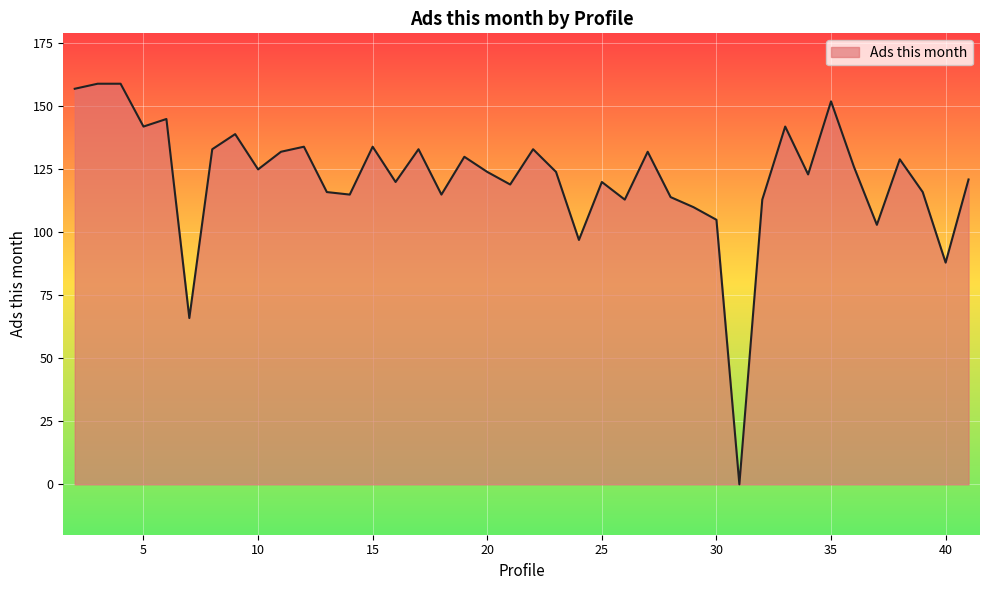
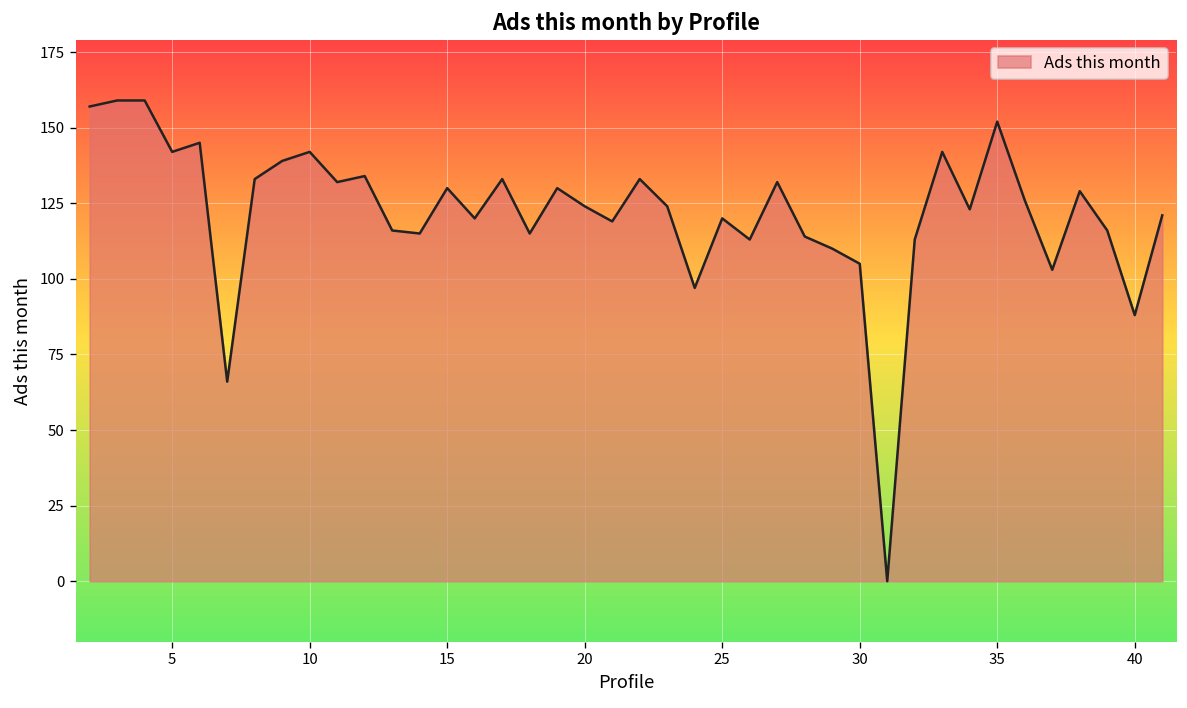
  {
    "5": 142,
-   "10": 125,
-   "15": 134,
+   "10": 142,
+   "15": 130,
    "20": 124,
    "25": 120,
    "30": 105,
    "35": 152,
    "40": 88
  }
